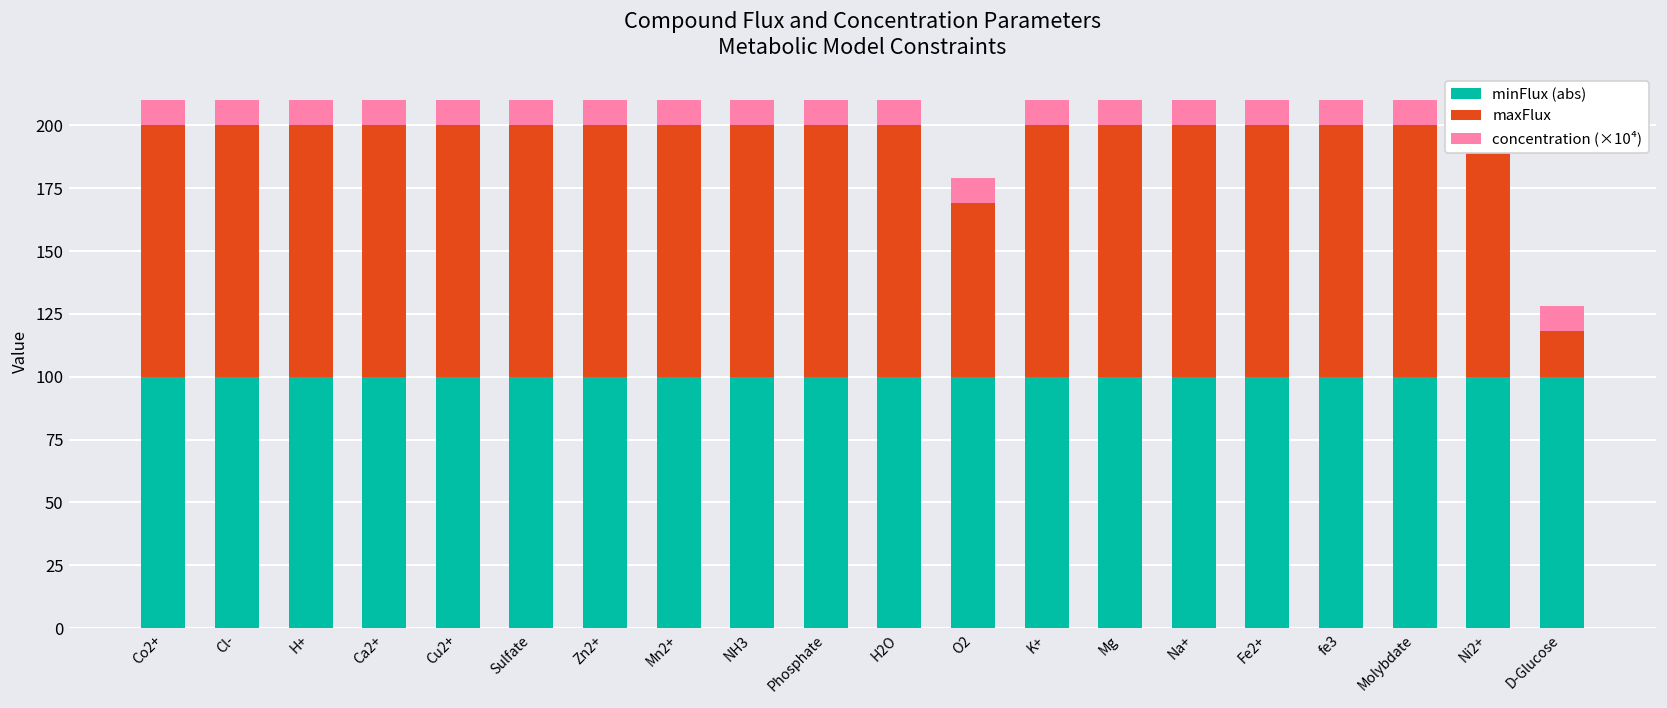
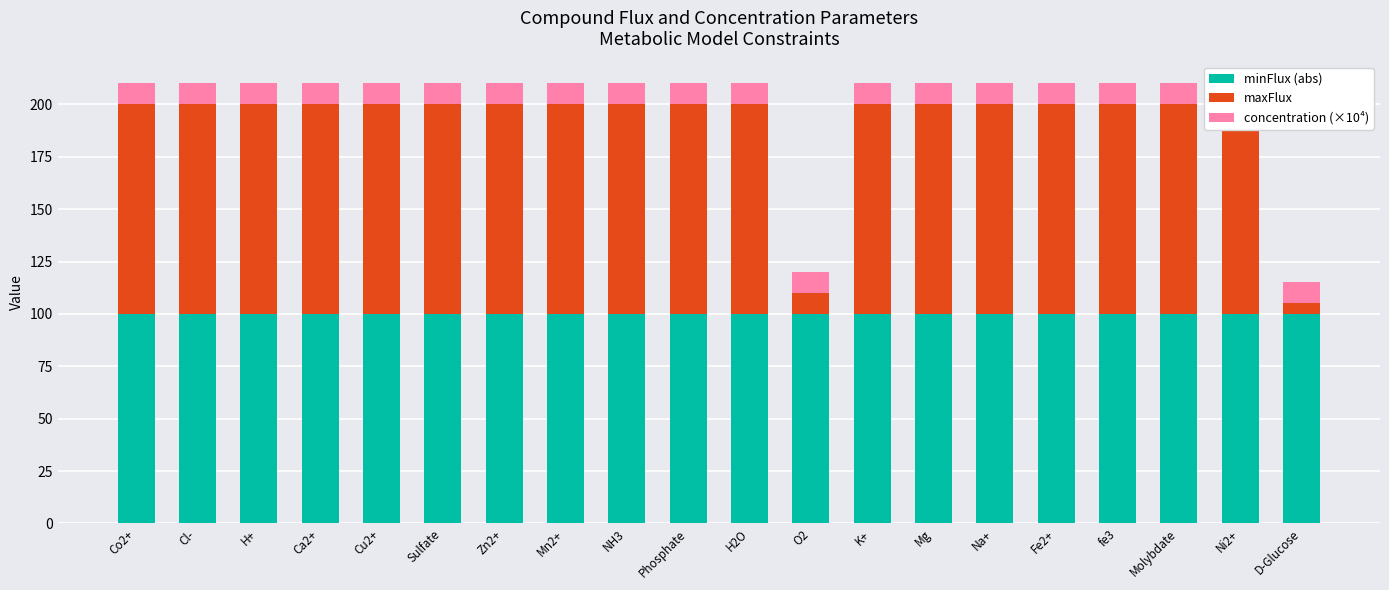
  {
    "minFlux (abs)": {
      "Co2+": 100,
      "Cl-": 100,
      "H+": 100,
      "Ca2+": 100,
      "Cu2+": 100,
      "Sulfate": 100,
      "Zn2+": 100,
      "Mn2+": 100,
      "NH3": 100,
      "Phosphate": 100,
      "H2O": 100,
      "O2": 100,
      "K+": 100,
      "Mg": 100,
      "Na+": 100,
      "Fe2+": 100,
      "fe3": 100,
      "Molybdate": 100,
      "Ni2+": 100,
      "D-Glucose": 100
    },
    "maxFlux": {
      "Co2+": 100,
      "Cl-": 100,
      "H+": 100,
      "Ca2+": 100,
      "Cu2+": 100,
      "Sulfate": 100,
      "Zn2+": 100,
      "Mn2+": 100,
      "NH3": 100,
      "Phosphate": 100,
      "H2O": 100,
-     "O2": 69,
+     "O2": 10,
      "K+": 100,
      "Mg": 100,
      "Na+": 100,
      "Fe2+": 100,
      "fe3": 100,
      "Molybdate": 100,
-     "D-Glucose": 18
+     "D-Glucose": 5
    },
    "concentration (×10⁴)": {
      "Co2+": 10,
      "Cl-": 10,
      "H+": 10,
      "Ca2+": 10,
      "Cu2+": 10,
      "Sulfate": 10,
      "Zn2+": 10,
      "Mn2+": 10,
      "NH3": 10,
      "Phosphate": 10,
      "H2O": 10,
      "O2": 10,
      "K+": 10,
      "Mg": 10,
      "Na+": 10,
      "Fe2+": 10,
      "fe3": 10,
      "Molybdate": 10,
      "D-Glucose": 10
    }
  }
